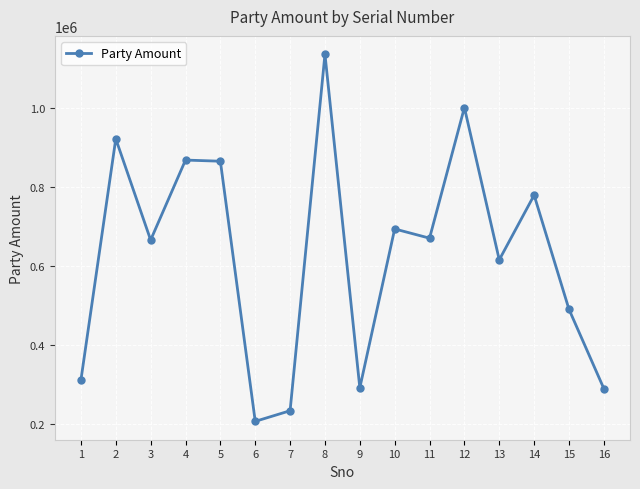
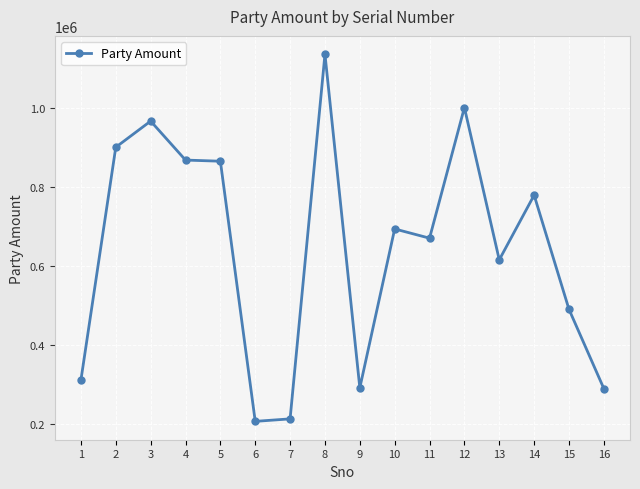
  {
    "1": 310000,
-   "2": 920000,
-   "3": 670000,
+   "2": 900000,
+   "3": 970000,
    "4": 870000,
    "5": 870000,
    "6": 210000,
-   "7": 230000,
+   "7": 210000,
    "8": 1140000,
    "9": 290000,
    "10": 690000,
    "11": 670000,
    "12": 1000000,
    "13": 620000,
    "14": 780000,
    "15": 490000,
    "16": 290000
  }
